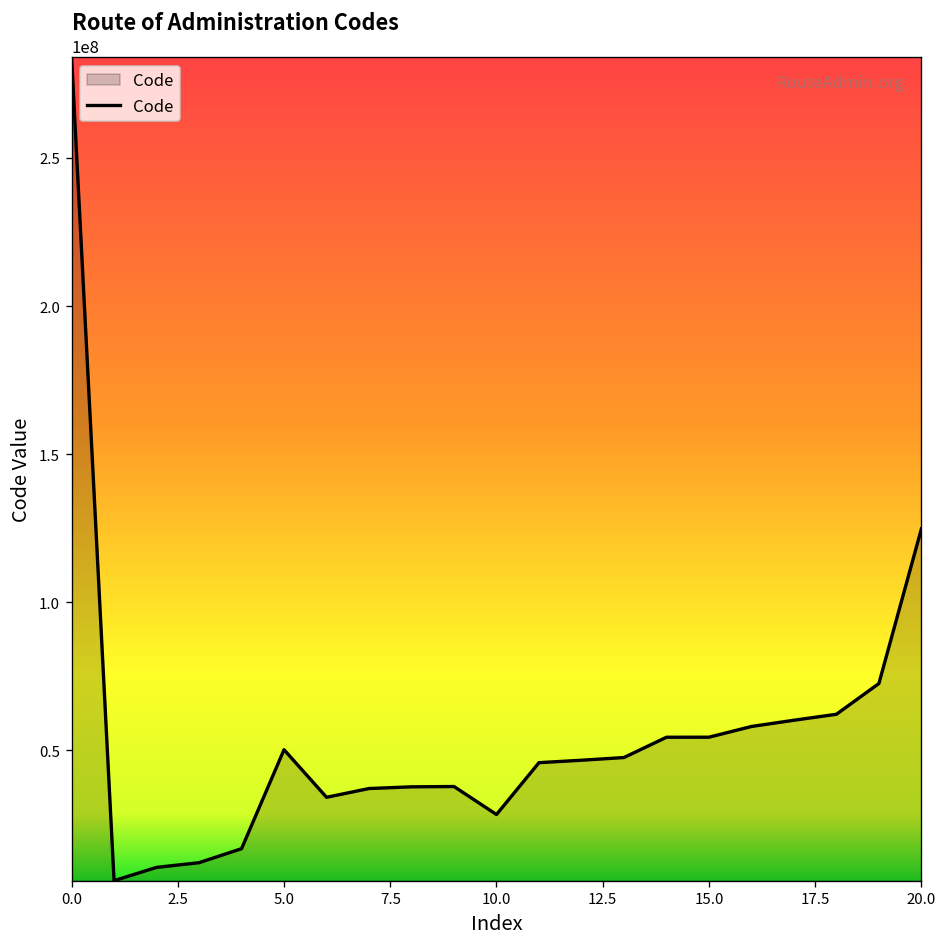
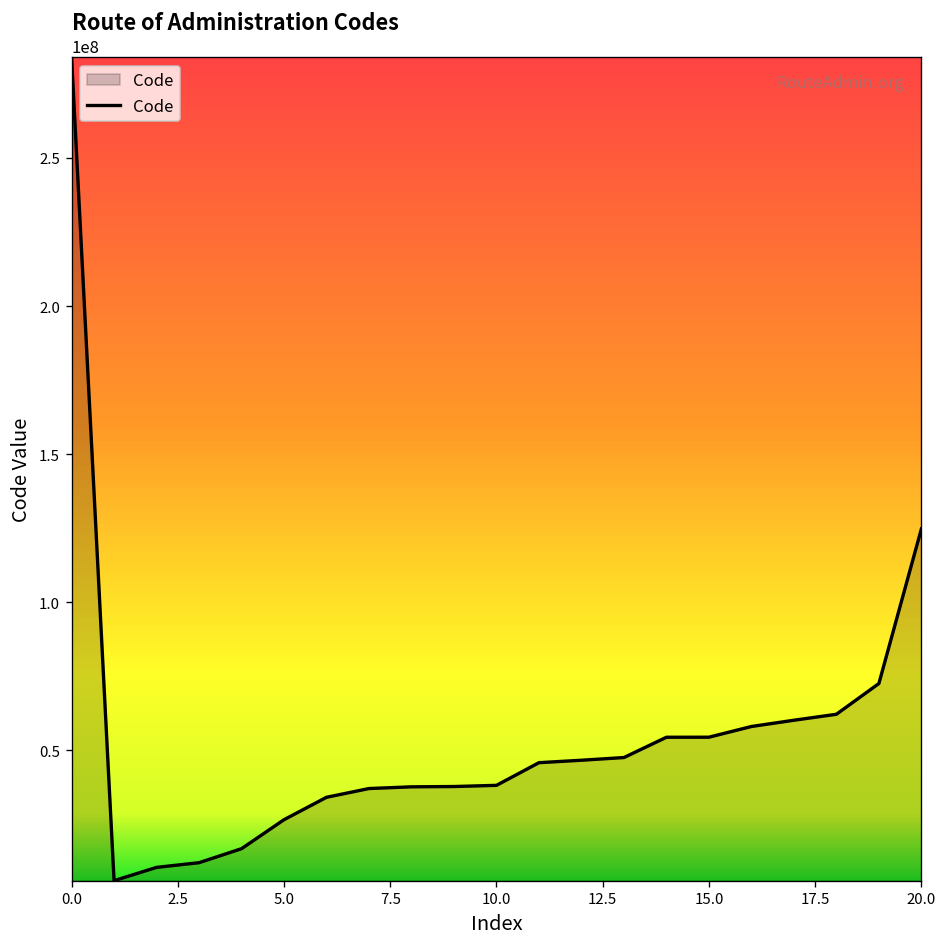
  {
    "0.0": 284000000,
-   "5.0": 50000000,
-   "10.0": 28000000,
+   "5.0": 27000000,
+   "10.0": 38000000,
    "15.0": 54000000,
    "20.0": 125000000
  }
